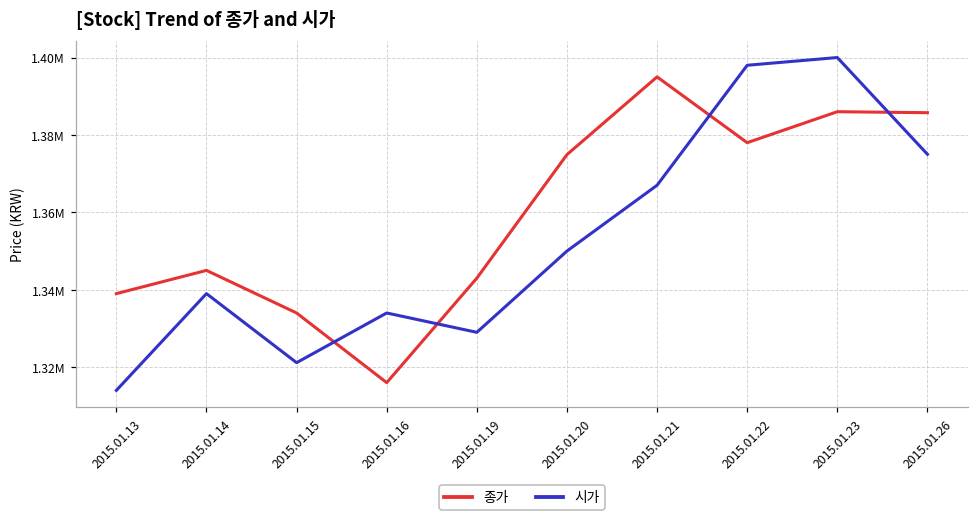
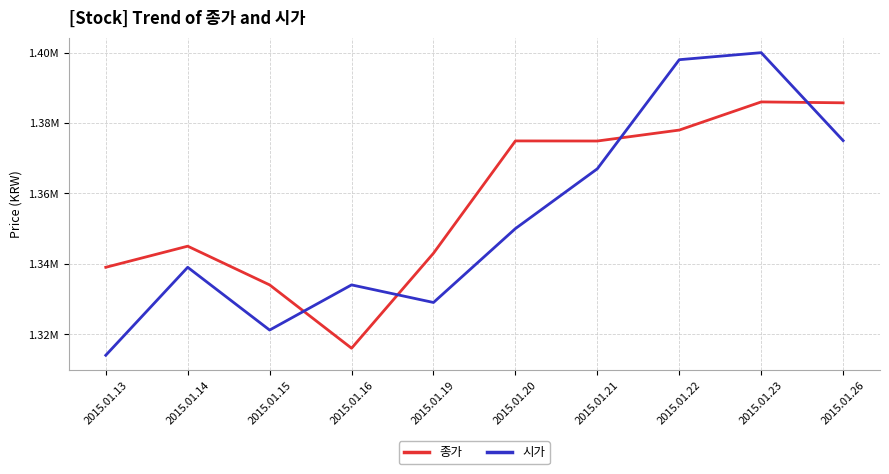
  {
    "종가": {
      "2015.01.13": 1339000,
      "2015.01.14": 1345000,
      "2015.01.15": 1334000,
      "2015.01.16": 1316000,
      "2015.01.19": 1343000,
      "2015.01.20": 1375000,
-     "2015.01.21": 1395000,
+     "2015.01.21": 1375000,
      "2015.01.22": 1378000,
      "2015.01.23": 1386000,
      "2015.01.26": 1386000
    },
    "시가": {
      "2015.01.13": 1314000,
      "2015.01.14": 1339000,
      "2015.01.15": 1321000,
      "2015.01.16": 1334000,
      "2015.01.19": 1329000,
      "2015.01.20": 1350000,
      "2015.01.21": 1367000,
      "2015.01.22": 1398000,
      "2015.01.23": 1400000,
      "2015.01.26": 1375000
    }
  }
